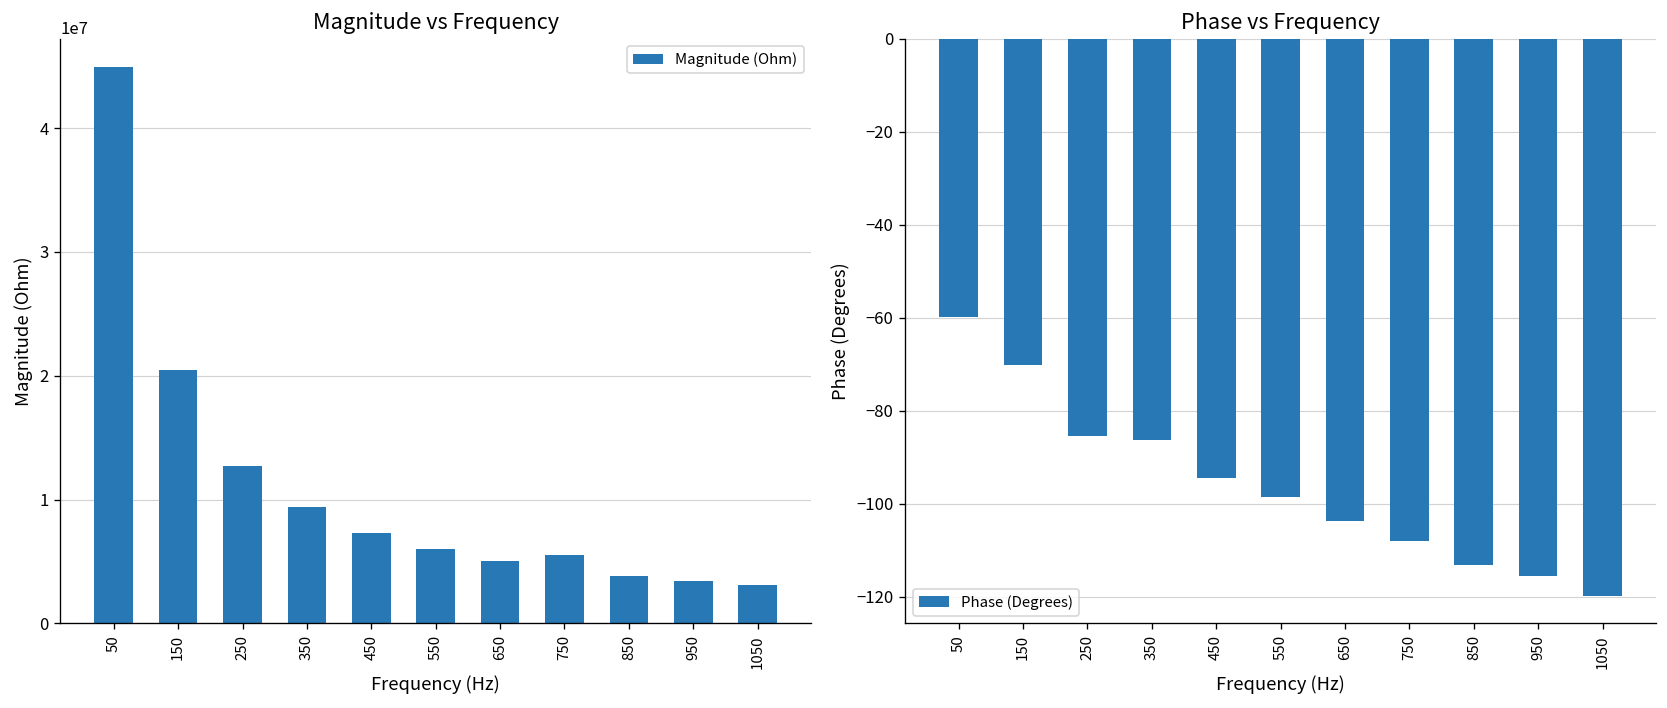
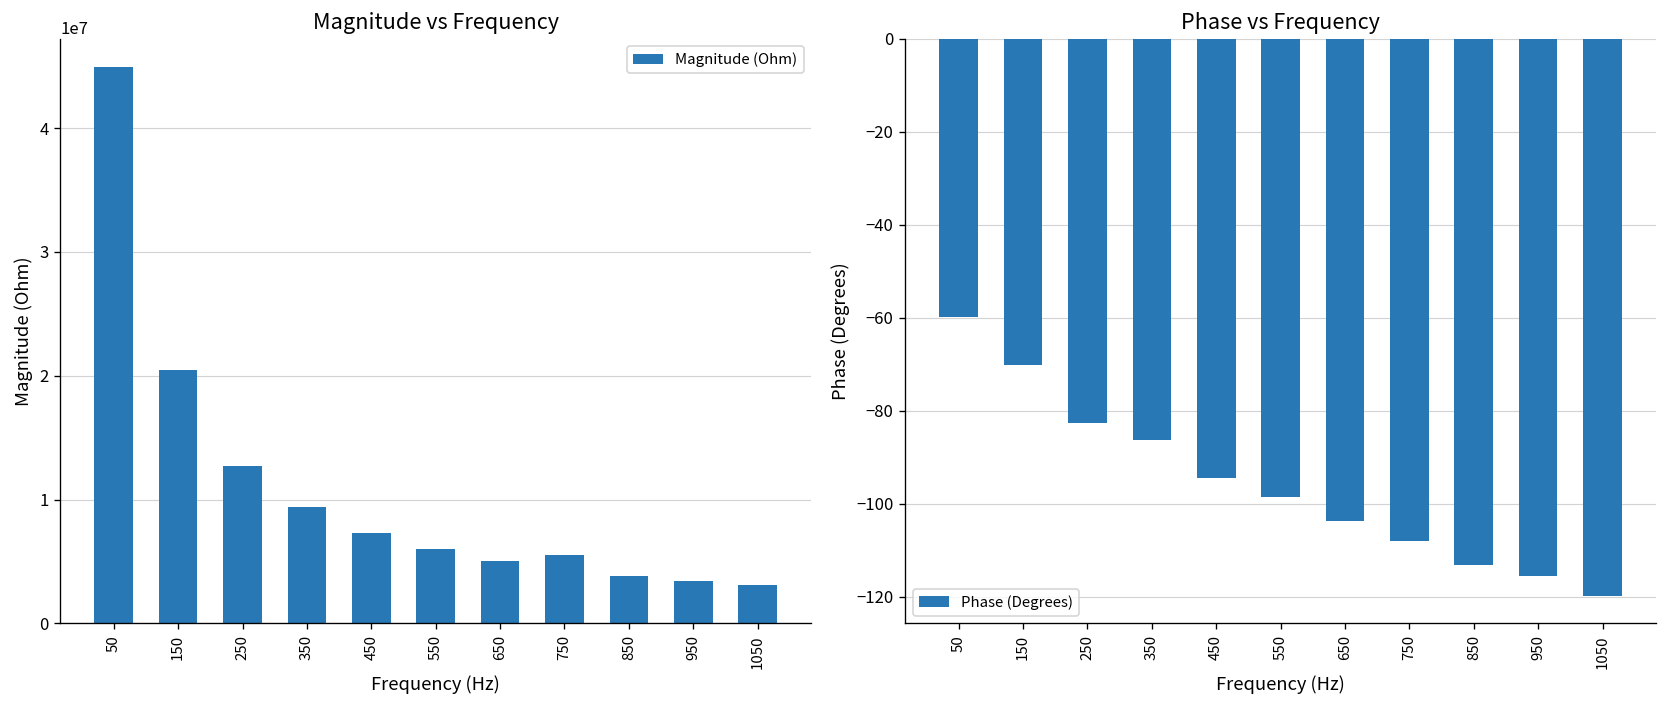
  {
    "Magnitude vs Frequency": {
      "50": 45000000,
      "150": 20400000,
      "250": 12700000,
      "350": 9400000,
      "450": 7300000,
      "550": 6000000,
      "650": 5100000,
      "750": 5500000,
      "850": 3800000,
      "950": 3500000,
      "1050": 3100000
    },
    "Phase vs Frequency": {
      "50": -60,
      "150": -70,
-     "250": -85,
+     "250": -83,
      "350": -86,
      "450": -94,
      "550": -99,
      "650": -104,
      "750": -108,
      "850": -113,
      "950": -116,
      "1050": -120
    }
  }
